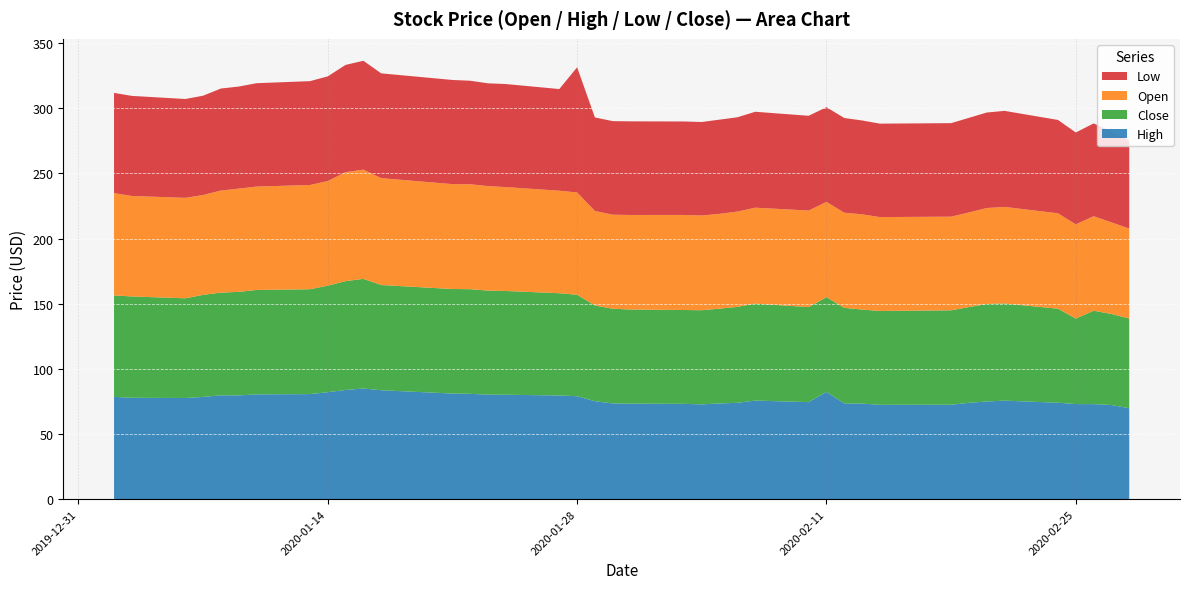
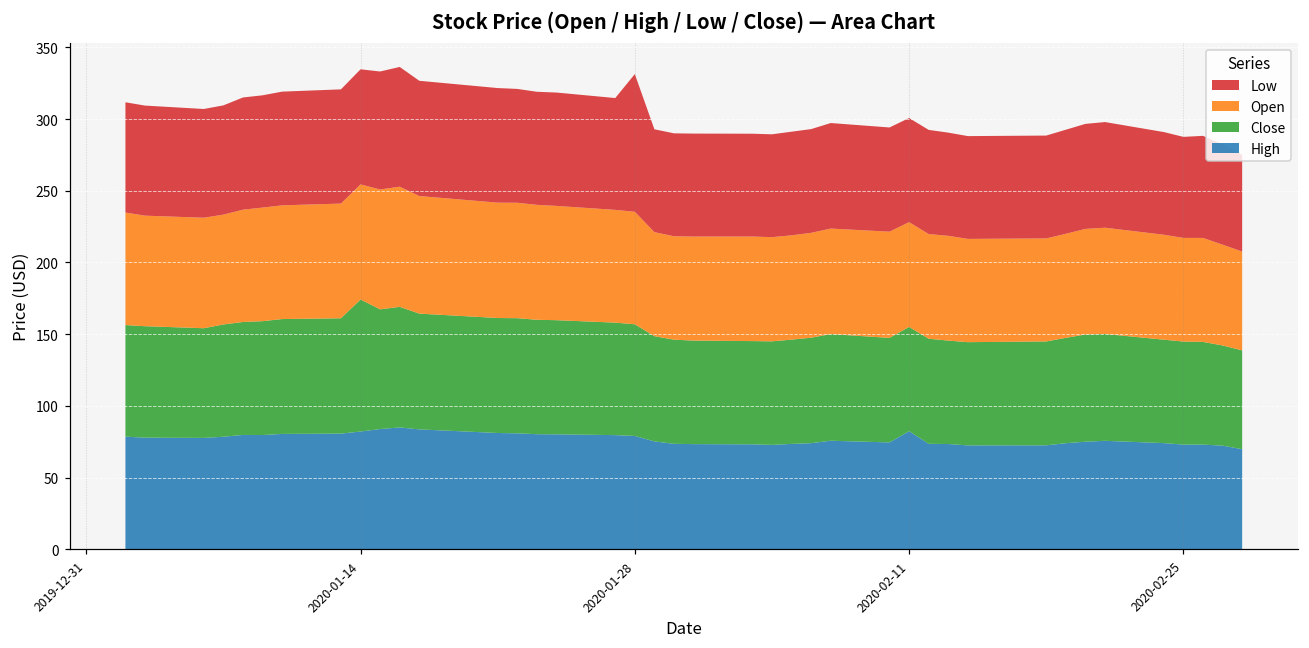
  {
    "High": {
      "2020-01-14": 82,
      "2020-01-28": 79,
      "2020-02-11": 82,
      "2020-02-25": 73
    },
    "Close": {
-     "2020-01-14": 82,
+     "2020-01-14": 92,
      "2020-01-28": 78,
      "2020-02-11": 73,
-     "2020-02-25": 66
+     "2020-02-25": 72
    },
    "Open": {
      "2020-01-14": 80,
      "2020-01-28": 78,
      "2020-02-11": 73,
      "2020-02-25": 72
    },
    "Low": {
      "2020-01-14": 80,
      "2020-01-28": 96,
      "2020-02-11": 73,
      "2020-02-25": 70
    }
  }
